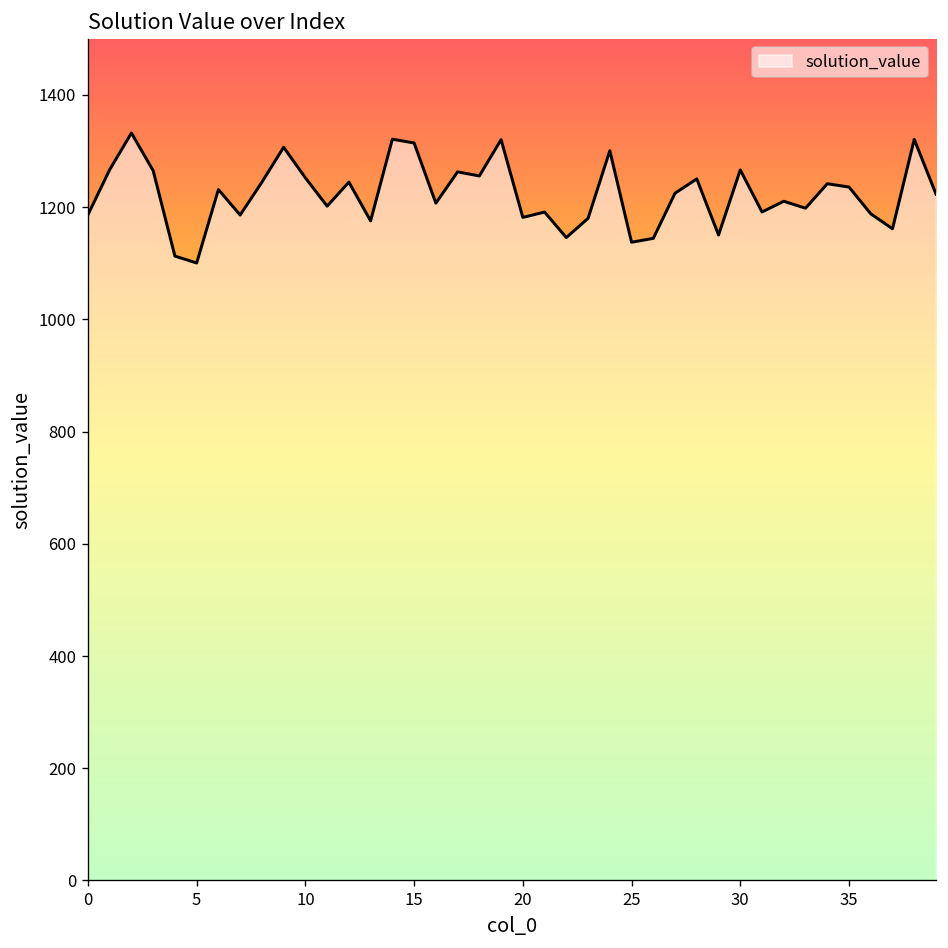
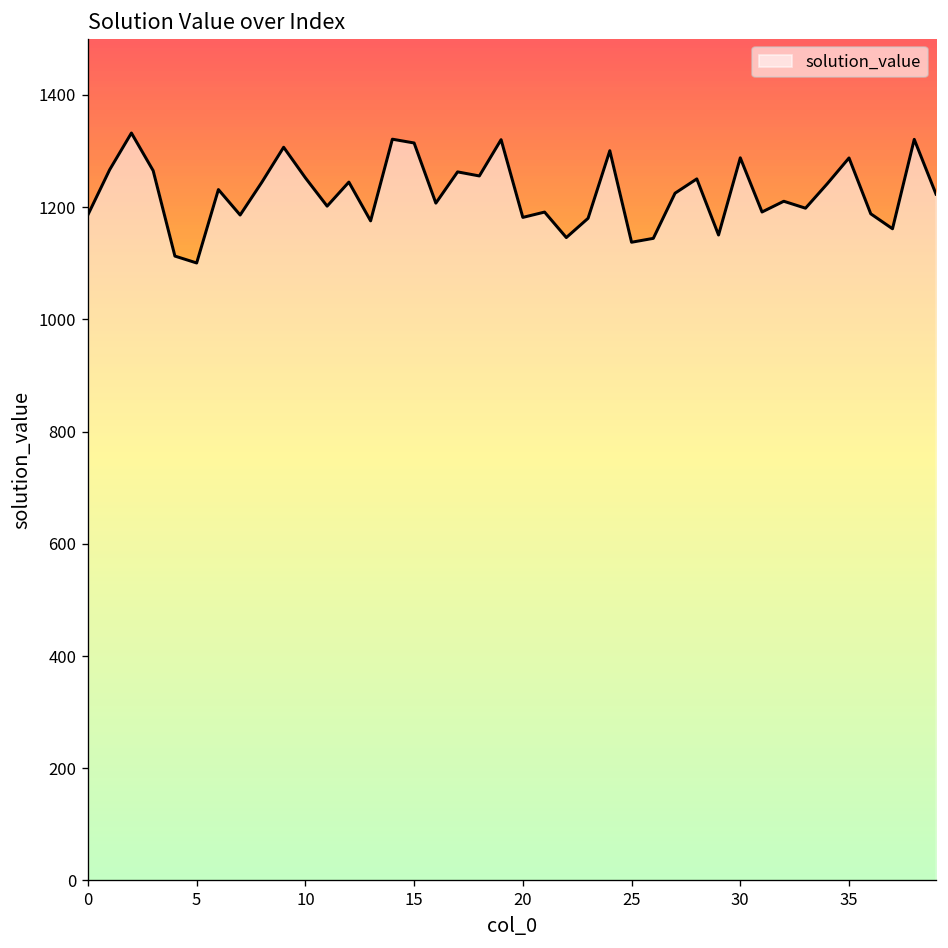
  {
    "0": 1190,
    "5": 1100,
    "10": 1250,
    "15": 1310,
    "20": 1180,
    "25": 1140,
-   "30": 1270,
-   "35": 1240
+   "30": 1290,
+   "35": 1290
  }
